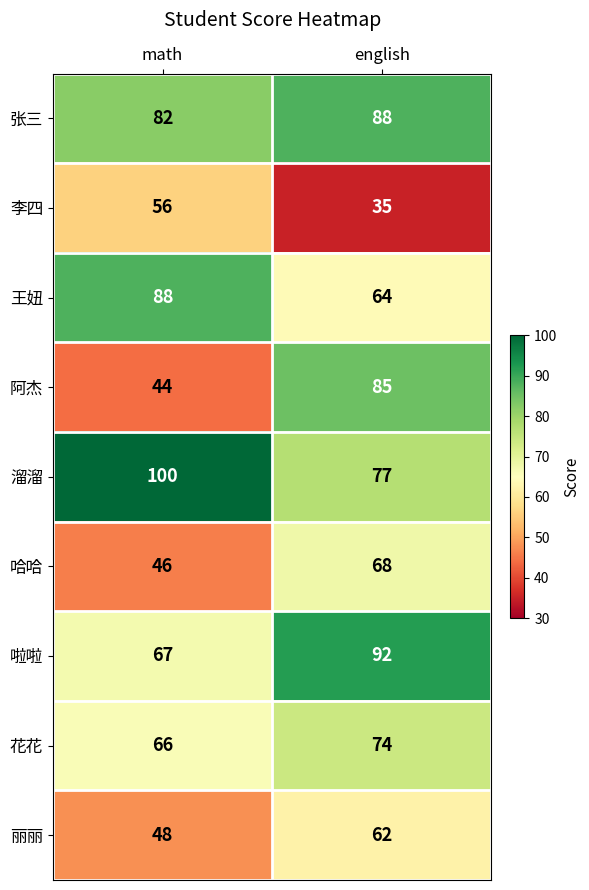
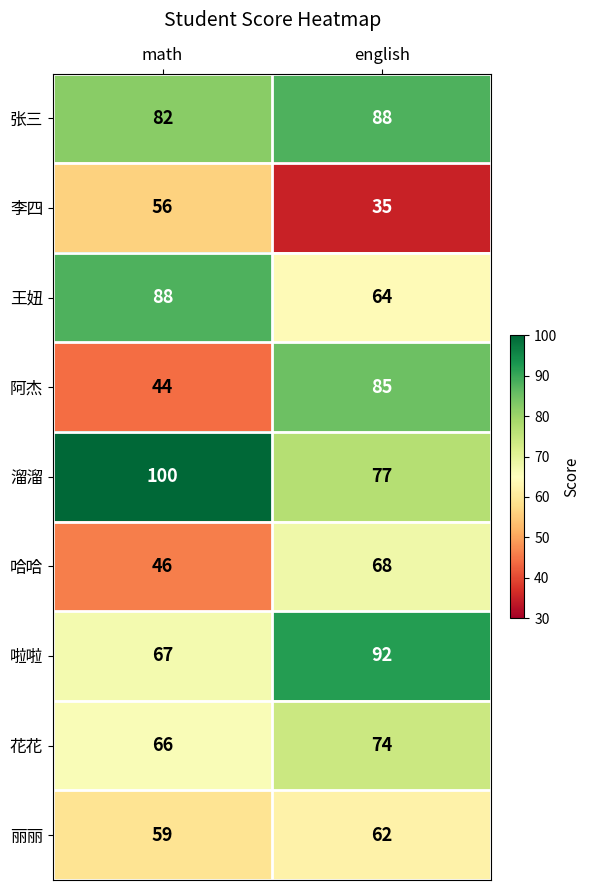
  {
    "张三": {
      "math": 82,
      "english": 88
    },
    "李四": {
      "math": 56,
      "english": 35
    },
    "王妞": {
      "math": 88,
      "english": 64
    },
    "阿杰": {
      "math": 44,
      "english": 85
    },
    "溜溜": {
      "math": 100,
      "english": 77
    },
    "哈哈": {
      "math": 46,
      "english": 68
    },
    "啦啦": {
      "math": 67,
      "english": 92
    },
    "花花": {
      "math": 66,
      "english": 74
    },
    "丽丽": {
-     "math": 48,
+     "math": 59,
      "english": 62
    }
  }
